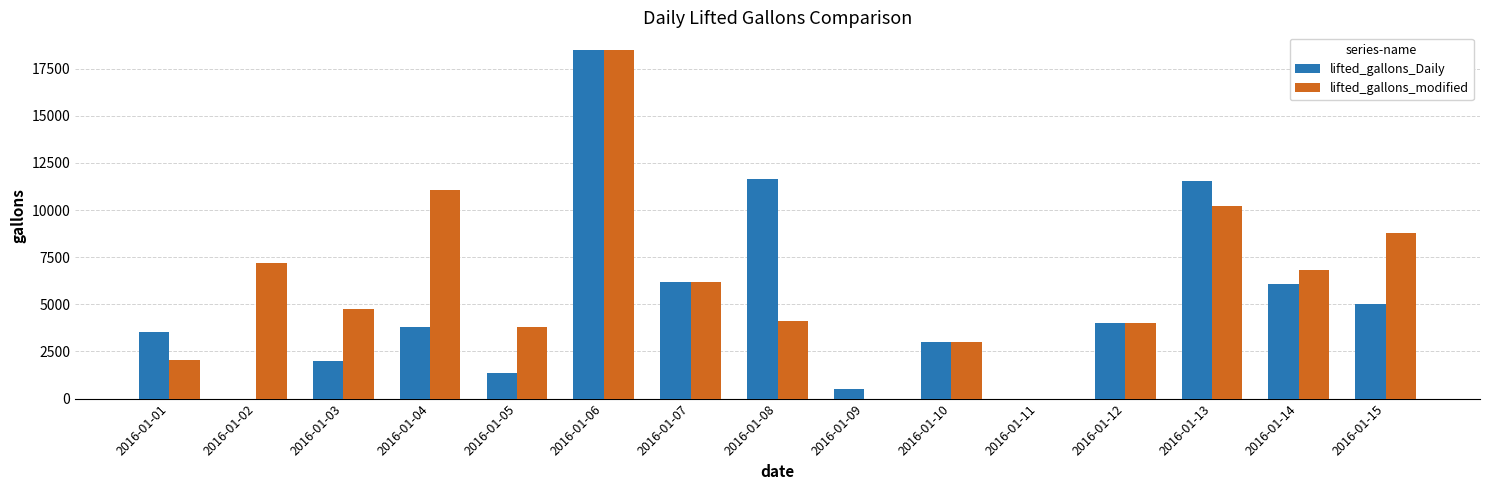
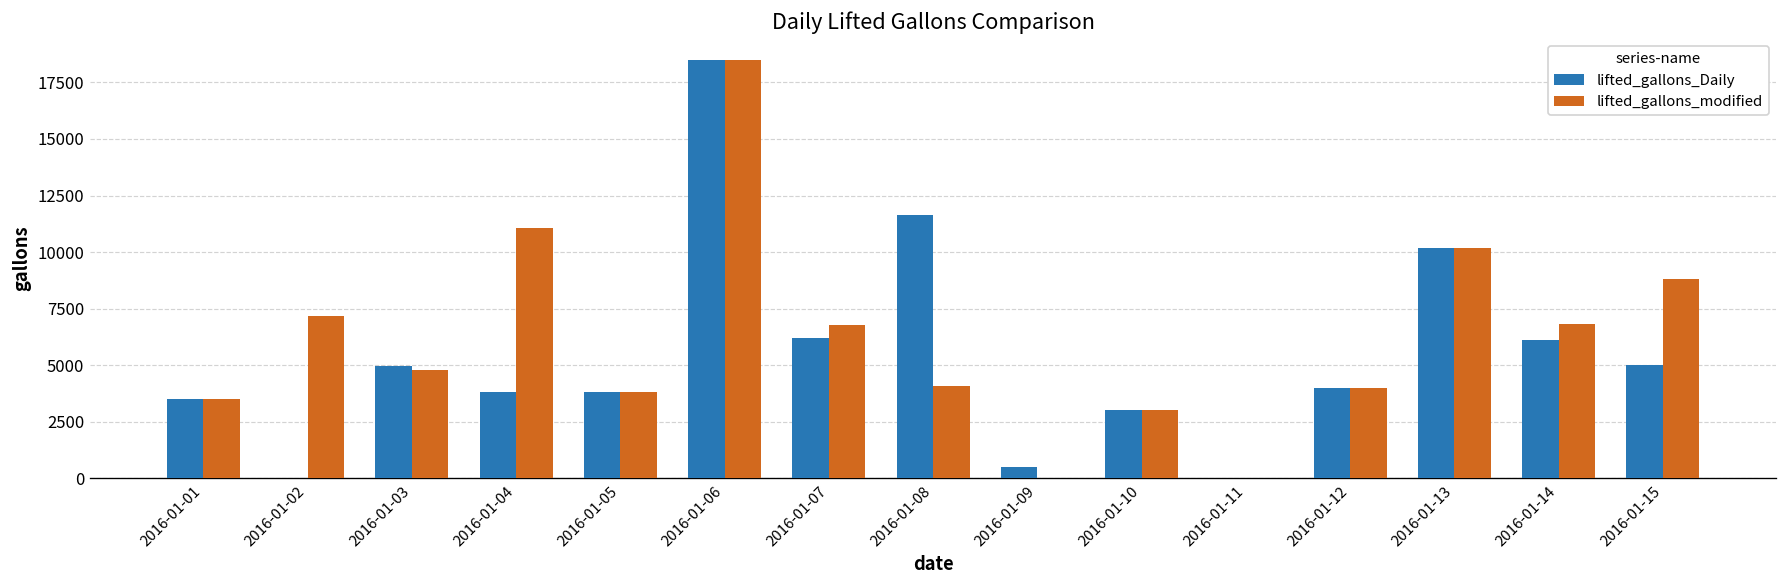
  {
    "lifted_gallons_Daily": {
      "2016-01-01": 3500,
      "2016-01-02": 0,
-     "2016-01-03": 2000,
+     "2016-01-03": 5000,
      "2016-01-04": 3800,
-     "2016-01-05": 1400,
+     "2016-01-05": 3800,
      "2016-01-06": 18500,
      "2016-01-07": 6200,
      "2016-01-08": 11600,
      "2016-01-09": 500,
      "2016-01-10": 3000,
      "2016-01-11": 0,
      "2016-01-12": 4000,
-     "2016-01-13": 11500,
+     "2016-01-13": 10200,
      "2016-01-14": 6100,
      "2016-01-15": 5000
    },
    "lifted_gallons_modified": {
-     "2016-01-01": 2000,
+     "2016-01-01": 3500,
      "2016-01-02": 7200,
      "2016-01-03": 4800,
      "2016-01-04": 11000,
      "2016-01-05": 3800,
      "2016-01-06": 18500,
-     "2016-01-07": 6200,
+     "2016-01-07": 6800,
      "2016-01-08": 4100,
      "2016-01-09": 0,
      "2016-01-10": 3000,
      "2016-01-11": 0,
      "2016-01-12": 4000,
      "2016-01-13": 10200,
      "2016-01-14": 6800,
      "2016-01-15": 8800
    }
  }
